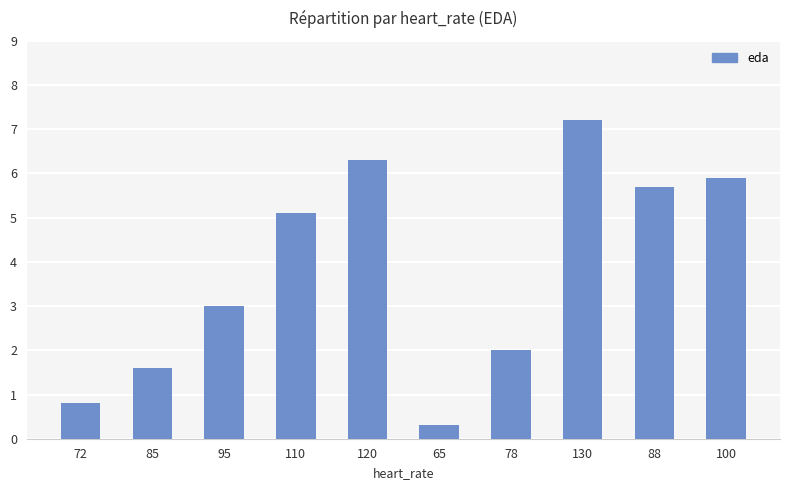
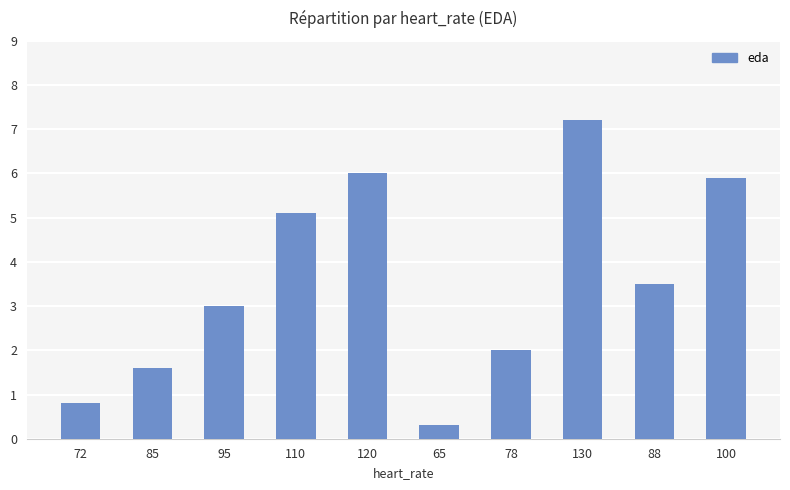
  {
    "72": 0.8,
    "85": 1.6,
    "95": 3.0,
    "110": 5.1,
-   "120": 6.3,
+   "120": 6.0,
    "65": 0.3,
    "78": 2.0,
    "130": 7.2,
-   "88": 5.7,
+   "88": 3.5,
    "100": 5.9
  }
